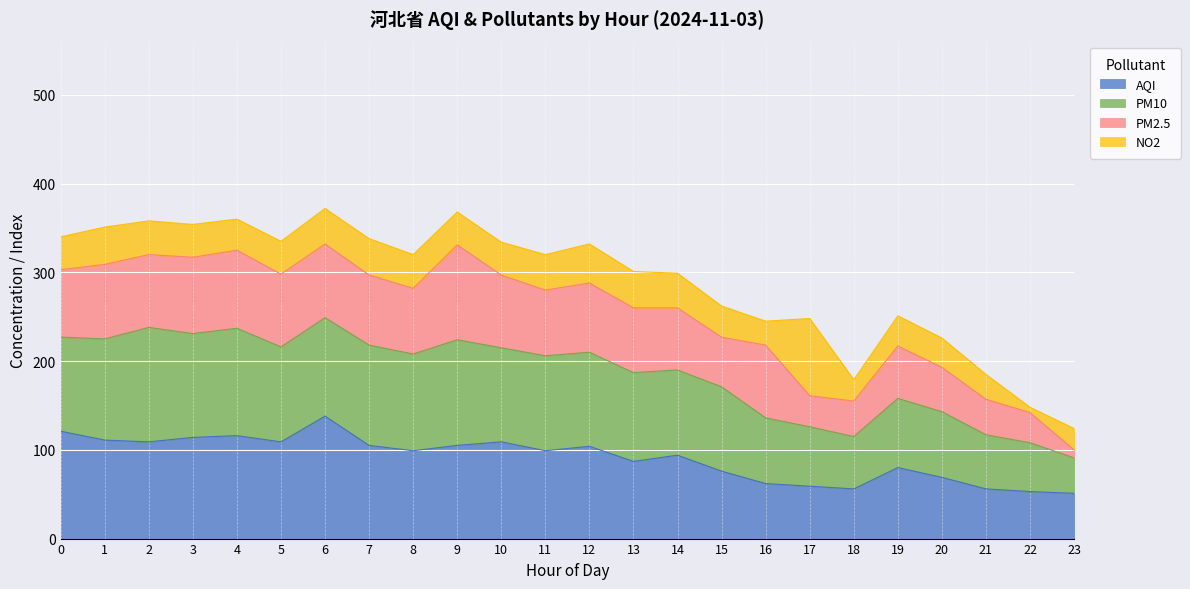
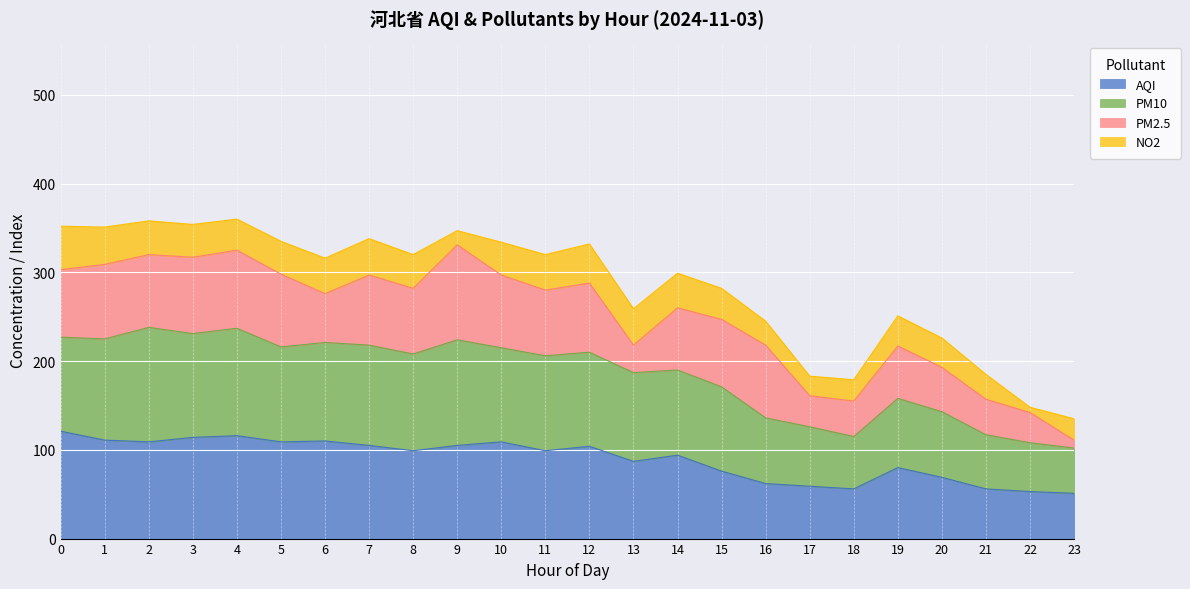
  {
    "AQI": {
      "0": 120,
      "1": 110,
      "2": 110,
      "3": 110,
      "4": 120,
      "5": 110,
-     "6": 140,
+     "6": 110,
      "7": 110,
      "8": 100,
      "9": 110,
      "10": 110,
      "11": 100,
      "12": 100,
      "13": 90,
      "14": 90,
      "15": 80,
      "16": 60,
      "17": 60,
      "18": 60,
      "19": 80,
      "20": 70,
      "21": 60,
      "22": 50,
      "23": 50
    },
    "PM10": {
      "0": 110,
      "1": 110,
      "2": 130,
      "3": 120,
      "4": 120,
      "5": 110,
      "6": 110,
      "7": 110,
      "8": 110,
      "9": 120,
      "10": 110,
      "11": 110,
      "12": 110,
      "13": 100,
      "14": 100,
      "15": 100,
      "16": 70,
      "17": 70,
      "18": 60,
      "19": 80,
      "20": 70,
      "21": 60,
      "22": 60,
-     "23": 40
+     "23": 50
    },
    "PM2.5": {
      "0": 80,
      "1": 80,
      "2": 80,
      "3": 90,
      "4": 90,
      "5": 80,
-     "6": 80,
+     "6": 60,
      "7": 80,
      "8": 70,
      "9": 110,
      "10": 80,
      "11": 70,
      "12": 80,
-     "13": 70,
+     "13": 30,
      "14": 70,
-     "15": 60,
+     "15": 80,
      "16": 80,
      "17": 40,
      "18": 40,
      "19": 60,
      "20": 50,
      "21": 40,
      "22": 30,
      "23": 10
    },
    "NO2": {
-     "0": 40,
+     "0": 50,
      "1": 40,
      "2": 40,
      "3": 40,
      "4": 40,
      "5": 40,
      "6": 40,
      "7": 40,
      "8": 40,
-     "9": 40,
+     "9": 20,
      "10": 40,
      "11": 40,
      "12": 40,
      "13": 40,
      "14": 40,
      "15": 40,
      "16": 30,
-     "17": 90,
+     "17": 20,
      "18": 20,
      "19": 30,
      "20": 30,
      "21": 30,
      "22": 10,
      "23": 20
    }
  }
